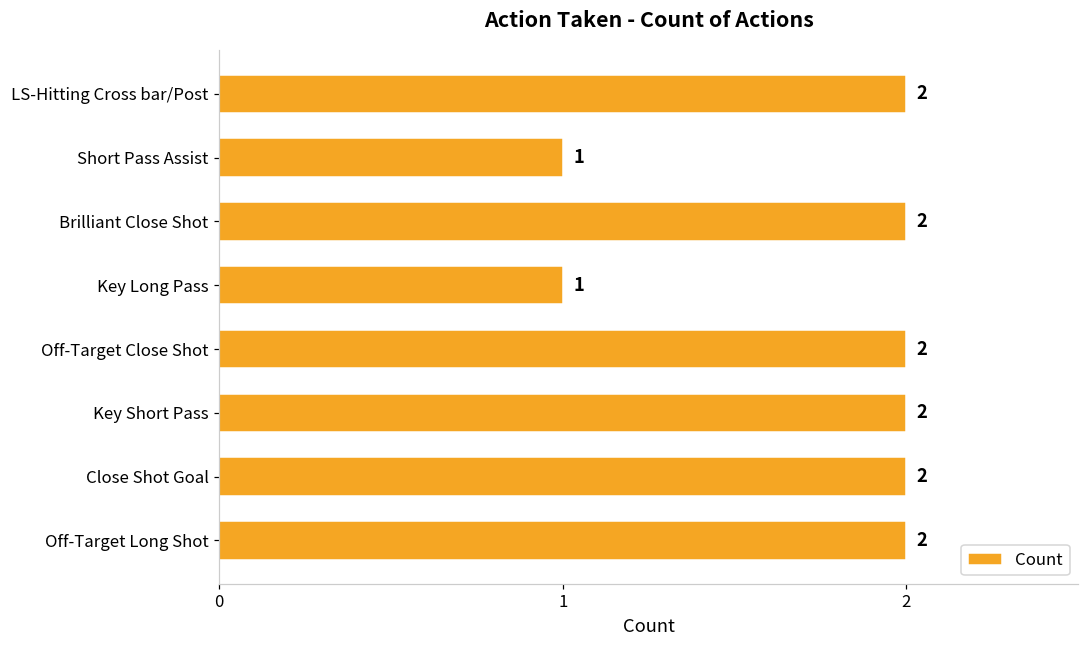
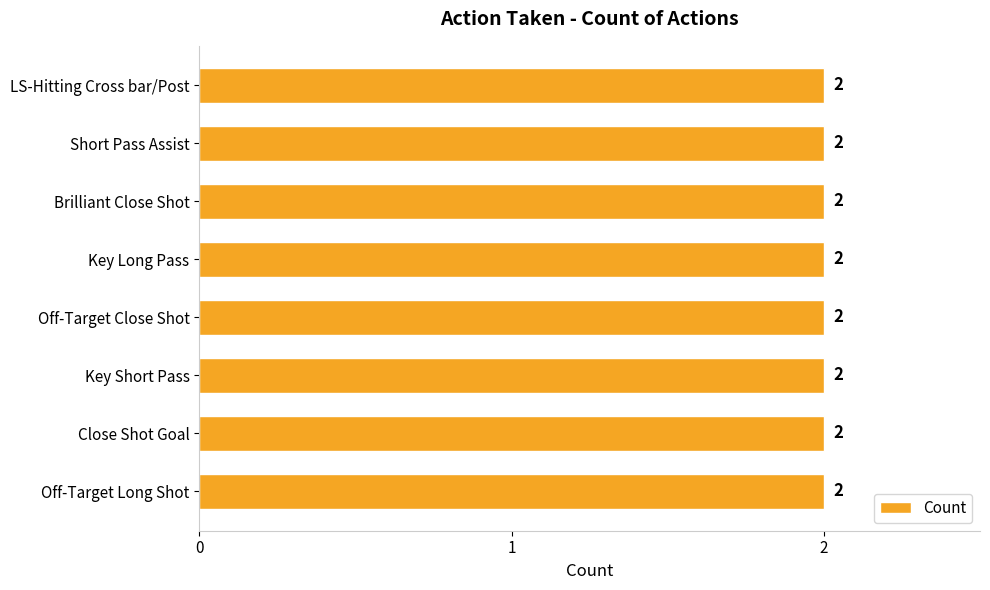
  {
    "LS-Hitting Cross bar/Post": 2,
-   "Short Pass Assist": 1,
+   "Short Pass Assist": 2,
    "Brilliant Close Shot": 2,
-   "Key Long Pass": 1,
+   "Key Long Pass": 2,
    "Off-Target Close Shot": 2,
    "Key Short Pass": 2,
    "Close Shot Goal": 2,
    "Off-Target Long Shot": 2
  }
